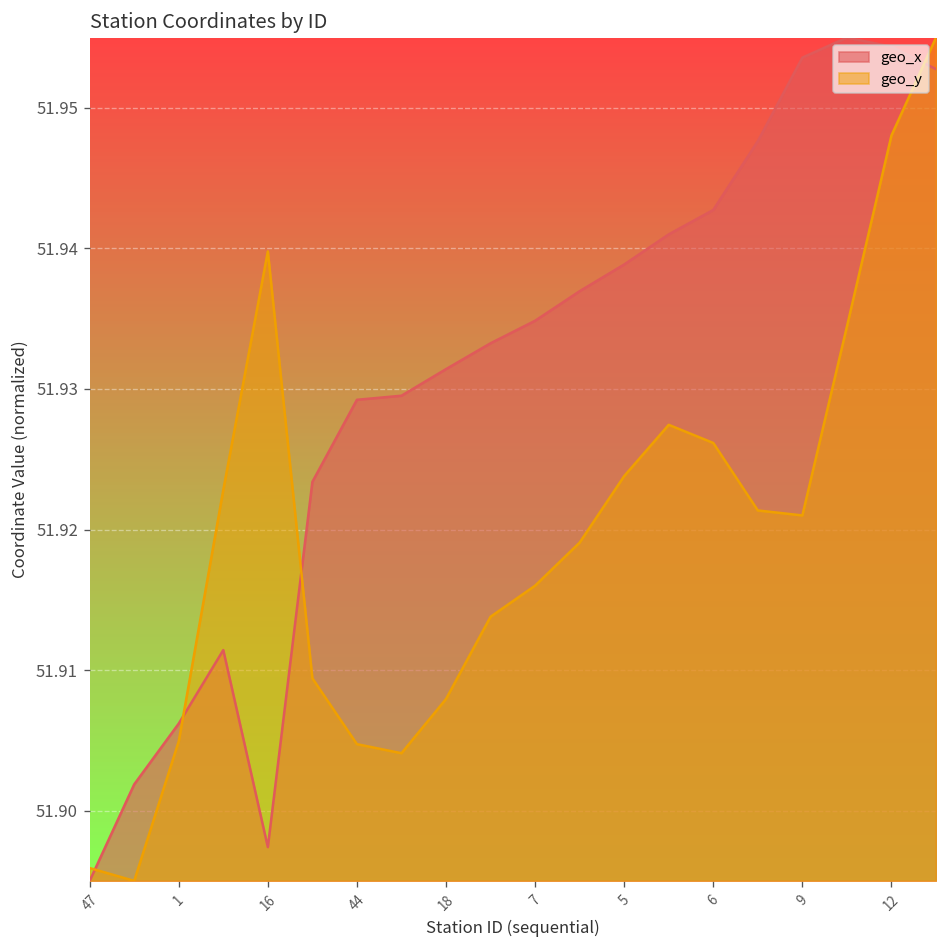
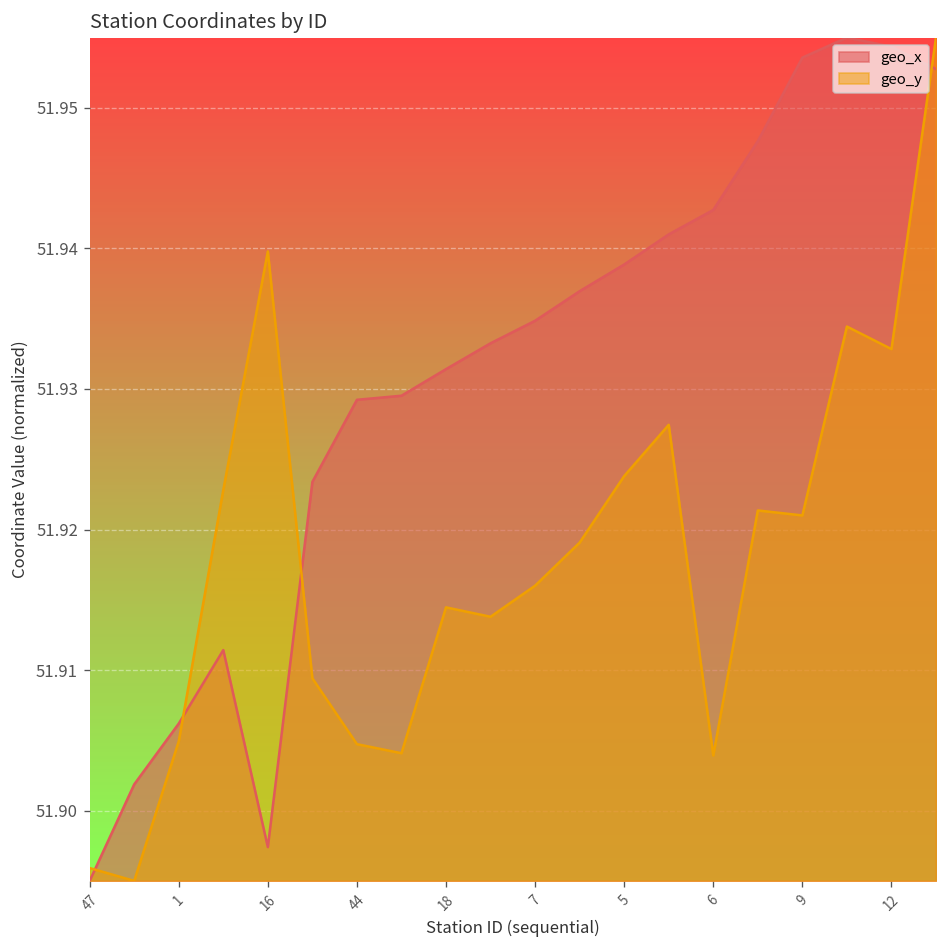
  {
    "geo_x": {
      "47": 51.8950,
      "16": 51.8974,
      "44": 51.9292,
      "18": 51.9314,
      "6": 51.9427
    },
    "geo_y": {
      "47": 51.8959,
      "16": 51.9398,
      "44": 51.9047,
-     "18": 51.9079,
-     "6": 51.9262,
-     "12": 51.9480
+     "18": 51.9145,
+     "6": 51.9039,
+     "12": 51.9328
    }
  }
